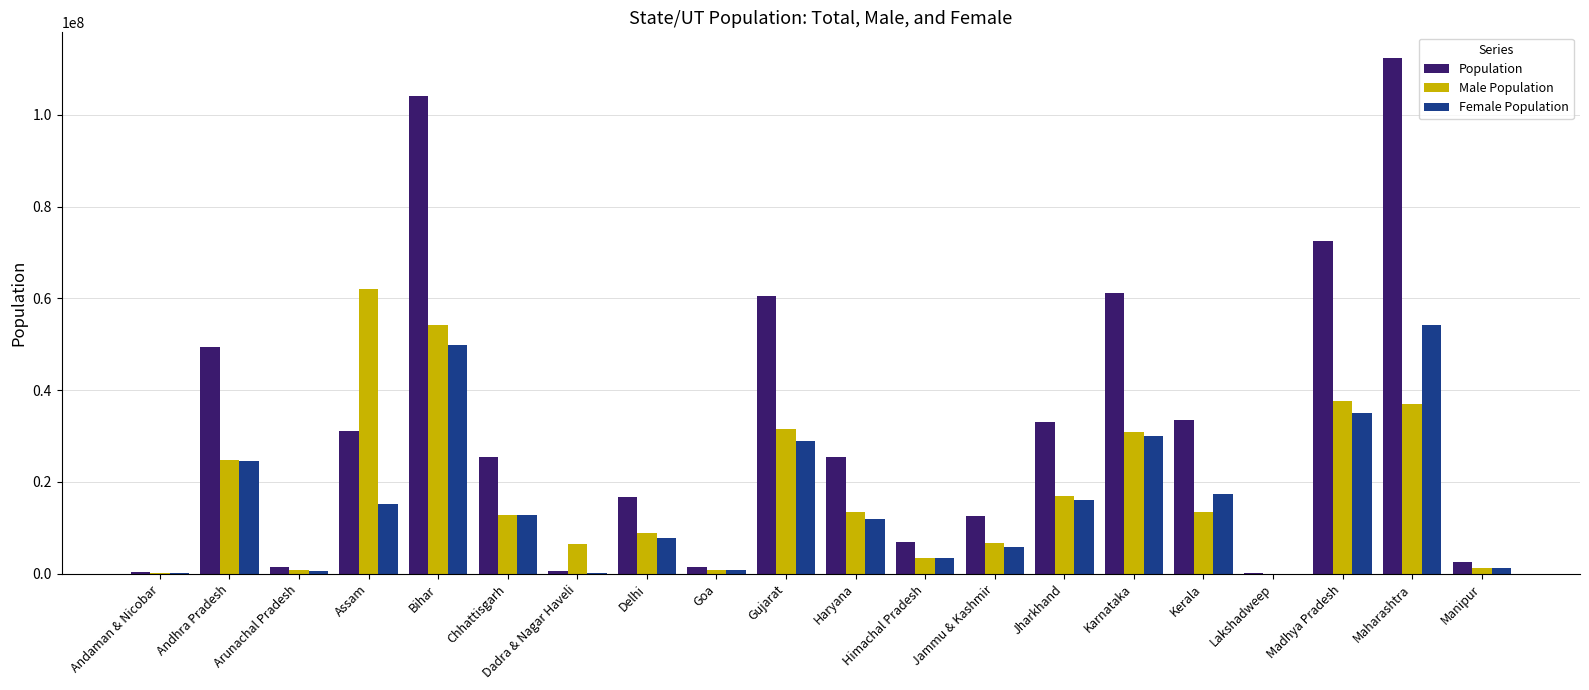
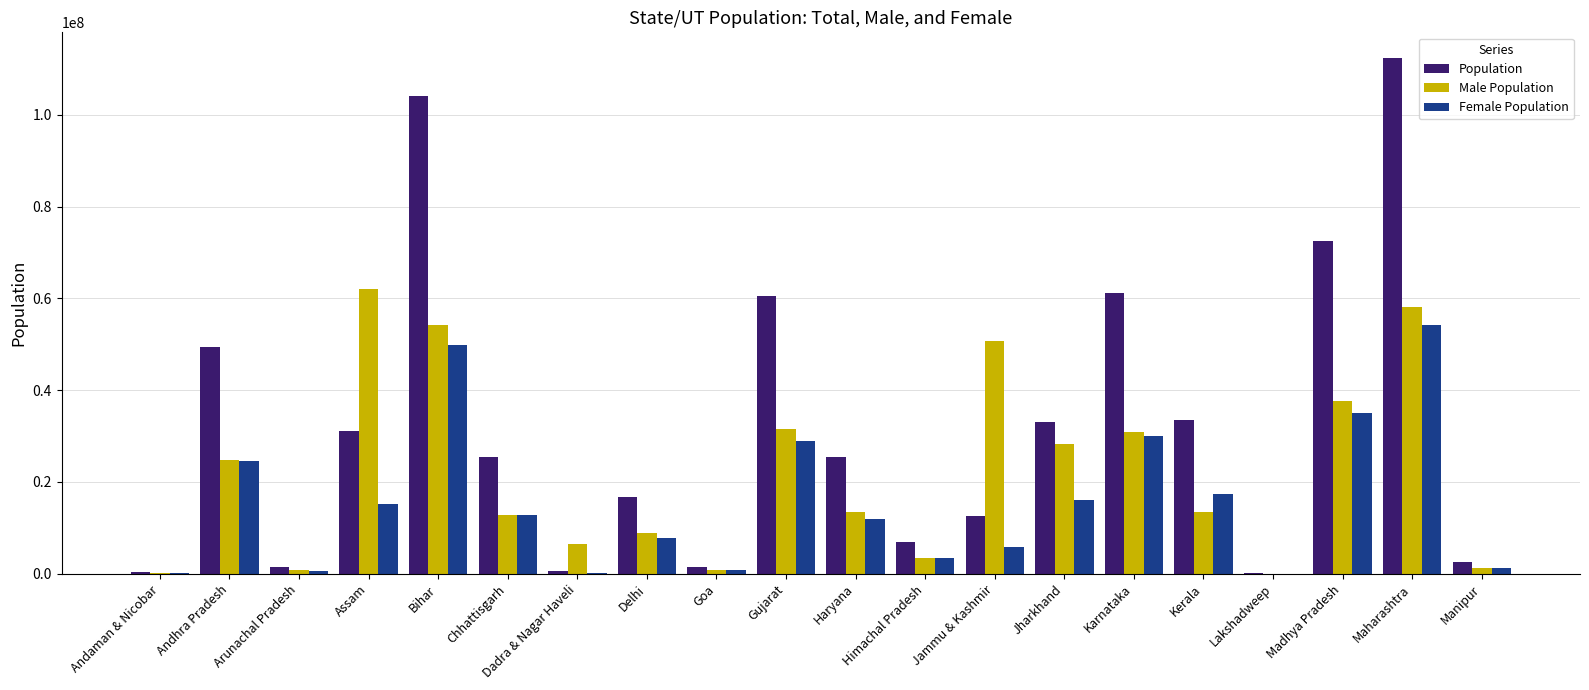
  {
    "Male Population": {
      "Andhra Pradesh": 25000000,
      "Arunachal Pradesh": 1000000,
      "Assam": 62000000,
      "Bihar": 54000000,
      "Chhattisgarh": 13000000,
      "Dadra & Nagar Haveli": 7000000,
      "Delhi": 9000000,
      "Goa": 1000000,
      "Gujarat": 31000000,
      "Haryana": 13000000,
      "Himachal Pradesh": 3000000,
-     "Jammu & Kashmir": 7000000,
-     "Jharkhand": 17000000,
+     "Jammu & Kashmir": 51000000,
+     "Jharkhand": 28000000,
      "Karnataka": 31000000,
      "Kerala": 14000000,
      "Madhya Pradesh": 38000000,
-     "Maharashtra": 37000000,
+     "Maharashtra": 58000000,
      "Manipur": 1000000
    }
  }
